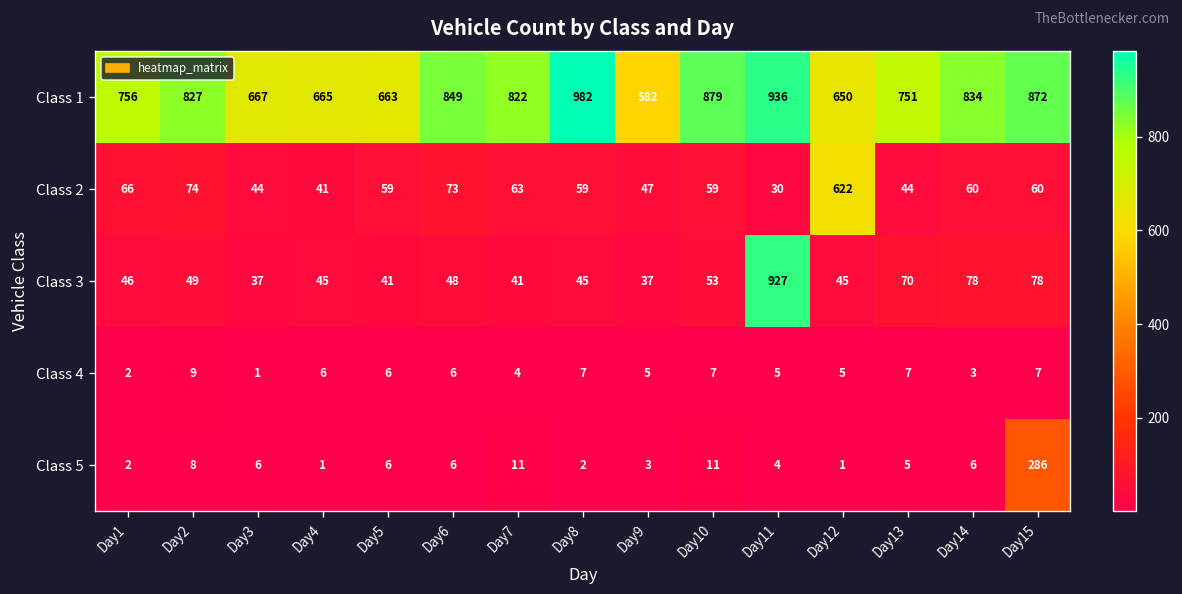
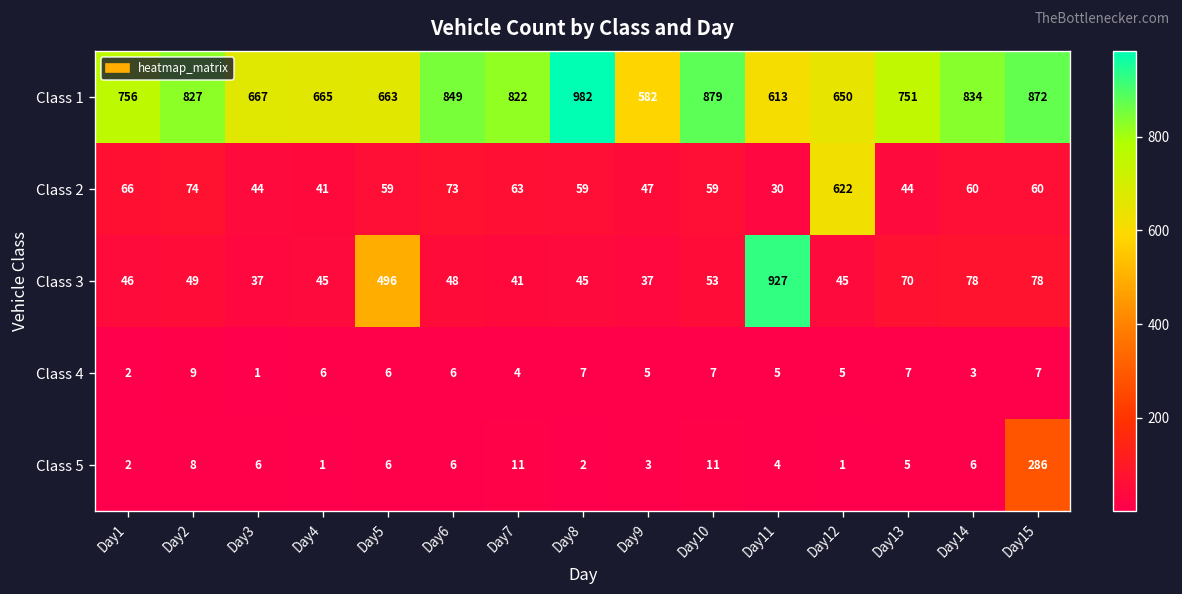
  {
    "Class 1": {
      "Day1": 756,
      "Day2": 827,
      "Day3": 667,
      "Day4": 665,
      "Day5": 663,
      "Day6": 849,
      "Day7": 822,
      "Day8": 982,
      "Day9": 582,
      "Day10": 879,
-     "Day11": 936,
+     "Day11": 613,
      "Day12": 650,
      "Day13": 751,
      "Day14": 834,
      "Day15": 872
    },
    "Class 2": {
      "Day1": 66,
      "Day2": 74,
      "Day3": 44,
      "Day4": 41,
      "Day5": 59,
      "Day6": 73,
      "Day7": 63,
      "Day8": 59,
      "Day9": 47,
      "Day10": 59,
      "Day11": 30,
      "Day12": 622,
      "Day13": 44,
      "Day14": 60,
      "Day15": 60
    },
    "Class 3": {
      "Day1": 46,
      "Day2": 49,
      "Day3": 37,
      "Day4": 45,
-     "Day5": 41,
+     "Day5": 496,
      "Day6": 48,
      "Day7": 41,
      "Day8": 45,
      "Day9": 37,
      "Day10": 53,
      "Day11": 927,
      "Day12": 45,
      "Day13": 70,
      "Day14": 78,
      "Day15": 78
    },
    "Class 4": {
      "Day1": 2,
      "Day2": 9,
      "Day3": 1,
      "Day4": 6,
      "Day5": 6,
      "Day6": 6,
      "Day7": 4,
      "Day8": 7,
      "Day9": 5,
      "Day10": 7,
      "Day11": 5,
      "Day12": 5,
      "Day13": 7,
      "Day14": 3,
      "Day15": 7
    },
    "Class 5": {
      "Day1": 2,
      "Day2": 8,
      "Day3": 6,
      "Day4": 1,
      "Day5": 6,
      "Day6": 6,
      "Day7": 11,
      "Day8": 2,
      "Day9": 3,
      "Day10": 11,
      "Day11": 4,
      "Day12": 1,
      "Day13": 5,
      "Day14": 6,
      "Day15": 286
    }
  }
